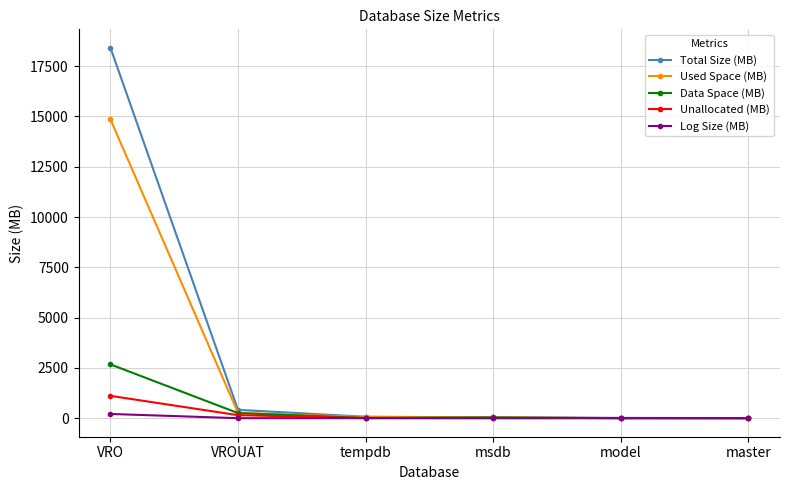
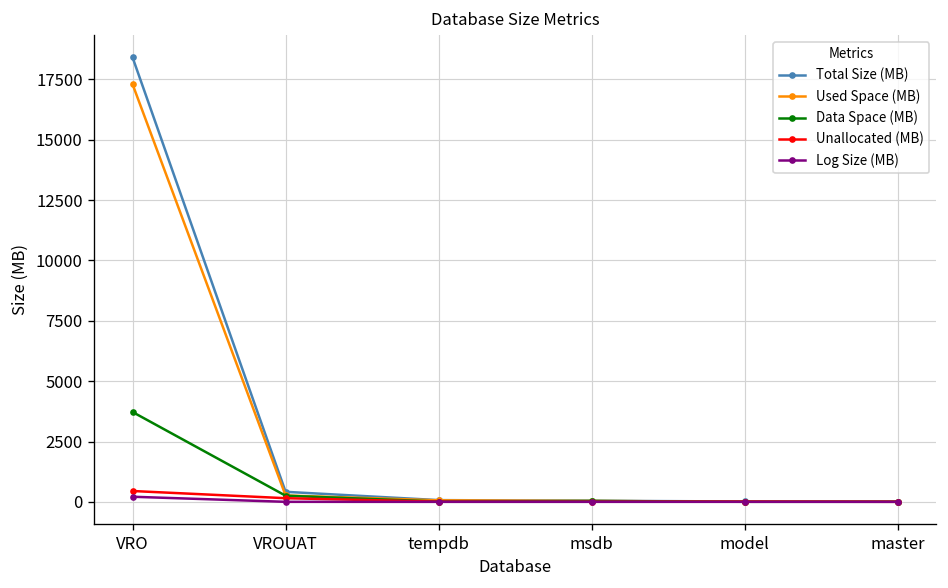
  {
    "Total Size (MB)": {
      "VRO": 18400,
      "VROUAT": 400
    },
    "Used Space (MB)": {
-     "VRO": 14800
+     "VRO": 17300
    },
    "Data Space (MB)": {
-     "VRO": 2700
+     "VRO": 3700
    },
    "Unallocated (MB)": {
-     "VRO": 1100
+     "VRO": 400
    },
    "Log Size (MB)": {
      "VRO": 200,
      "VROUAT": 0
    }
  }
